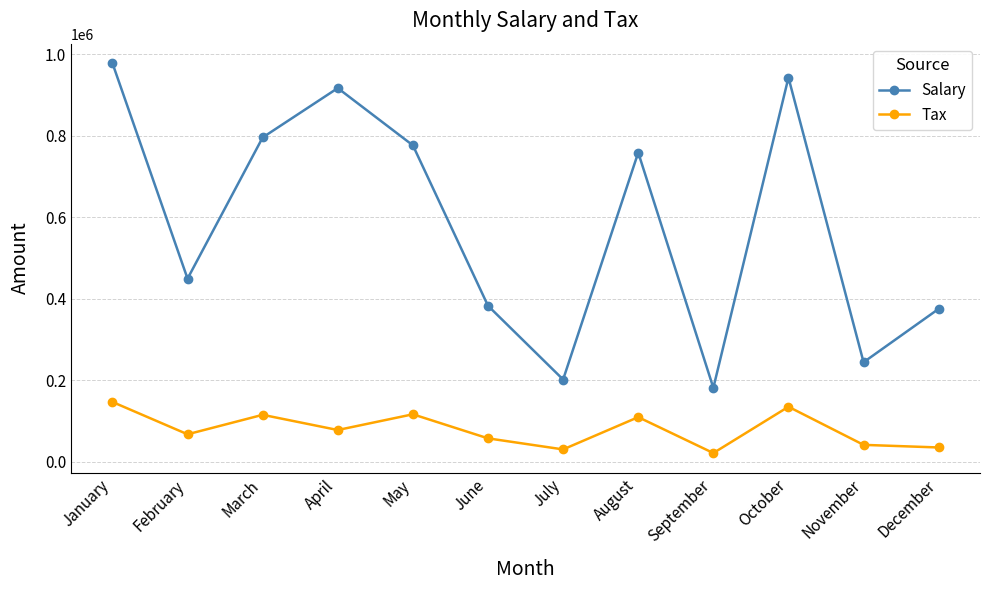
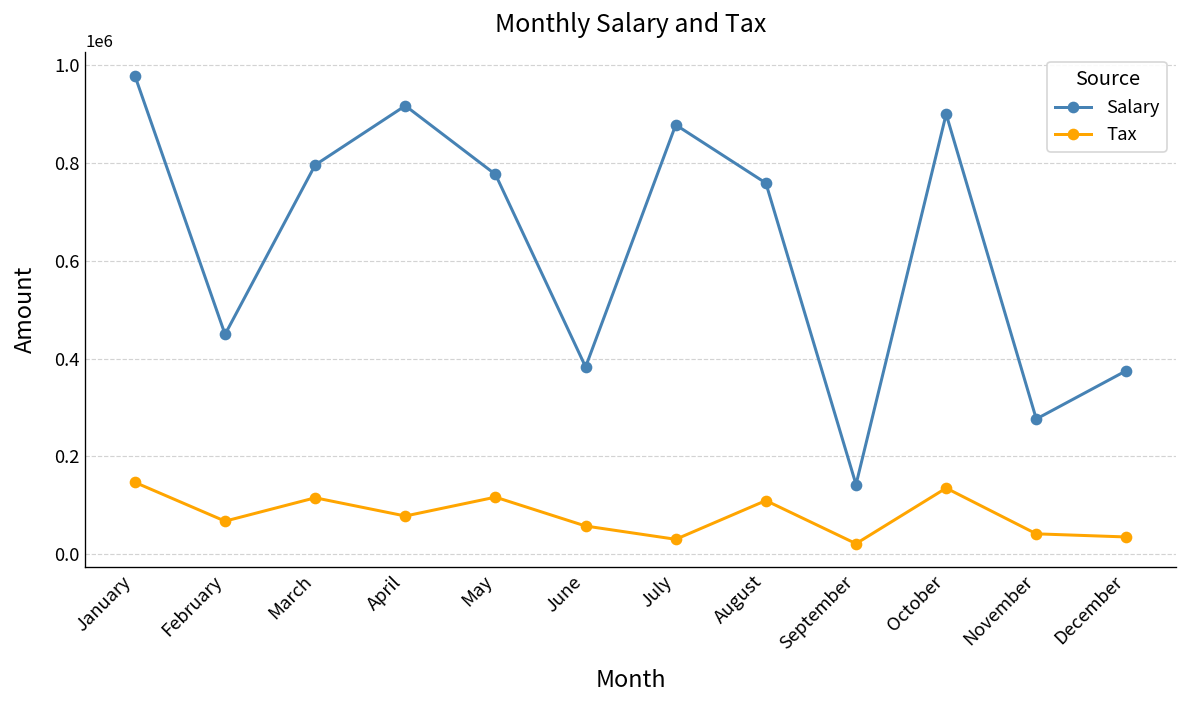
  {
    "Salary": {
      "January": 980000,
      "February": 450000,
      "March": 800000,
      "April": 920000,
      "May": 780000,
      "June": 380000,
-     "July": 200000,
+     "July": 880000,
      "August": 760000,
-     "September": 180000,
-     "October": 940000,
-     "November": 240000,
+     "September": 140000,
+     "October": 900000,
+     "November": 280000,
      "December": 380000
    },
    "Tax": {
      "January": 150000,
      "February": 70000,
      "March": 120000,
      "April": 80000,
      "May": 120000,
      "June": 60000,
      "July": 30000,
      "August": 110000,
      "September": 20000,
      "October": 140000,
      "November": 40000,
      "December": 40000
    }
  }
